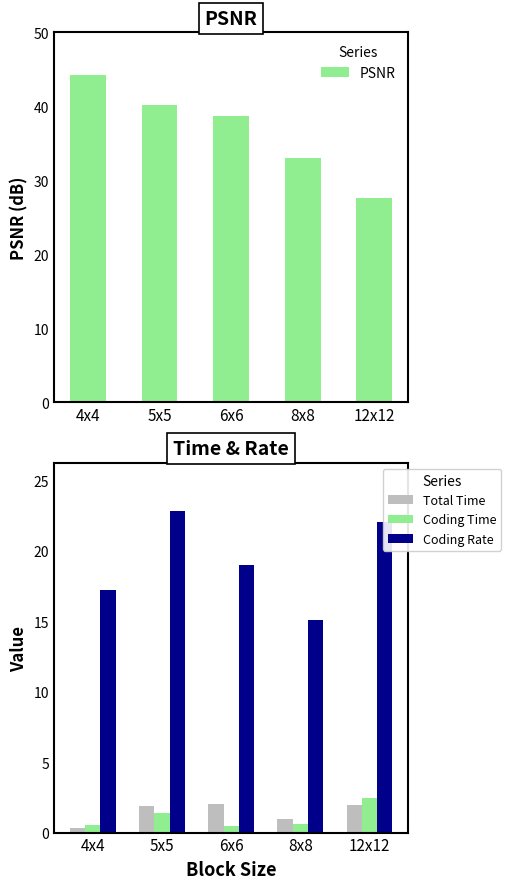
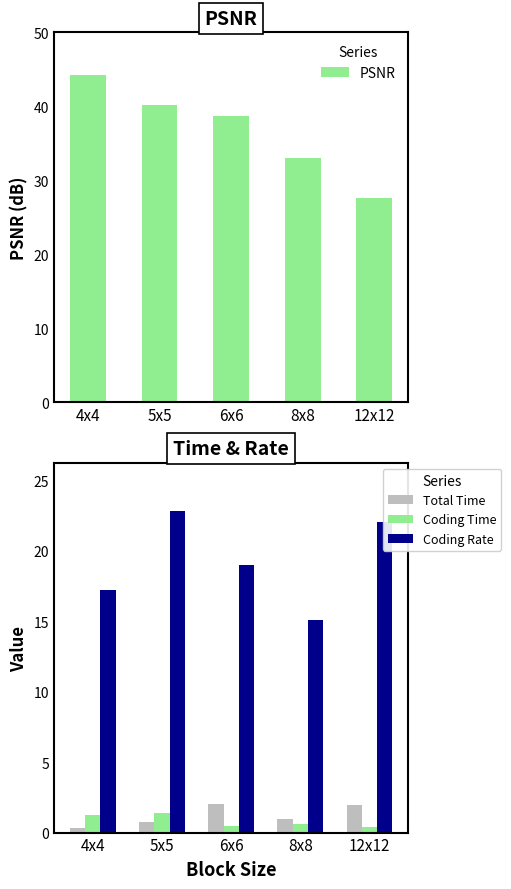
  {
    "PSNR": {
      "4x4": 44,
      "5x5": 40,
      "6x6": 39,
      "8x8": 33,
      "12x12": 28
    },
    "Time & Rate": {
      "Total Time": {
        "4x4": 0.3,
-       "5x5": 1.9,
+       "5x5": 0.8,
        "6x6": 2.1,
        "8x8": 1.0,
        "12x12": 1.9
      },
      "Coding Time": {
-       "4x4": 0.5,
+       "4x4": 1.2,
        "5x5": 1.4,
        "6x6": 0.5,
        "8x8": 0.6,
-       "12x12": 2.5
+       "12x12": 0.4
      },
      "Coding Rate": {
        "4x4": 17.2,
        "5x5": 22.8,
        "6x6": 19.0,
        "8x8": 15.1
      }
    }
  }
